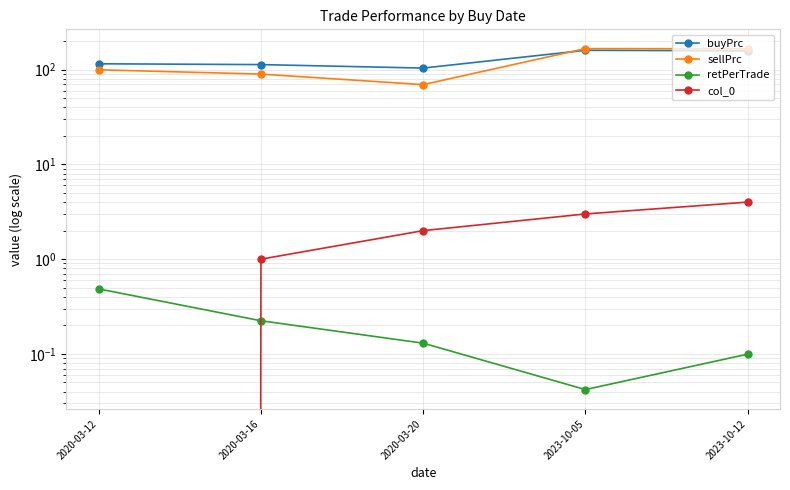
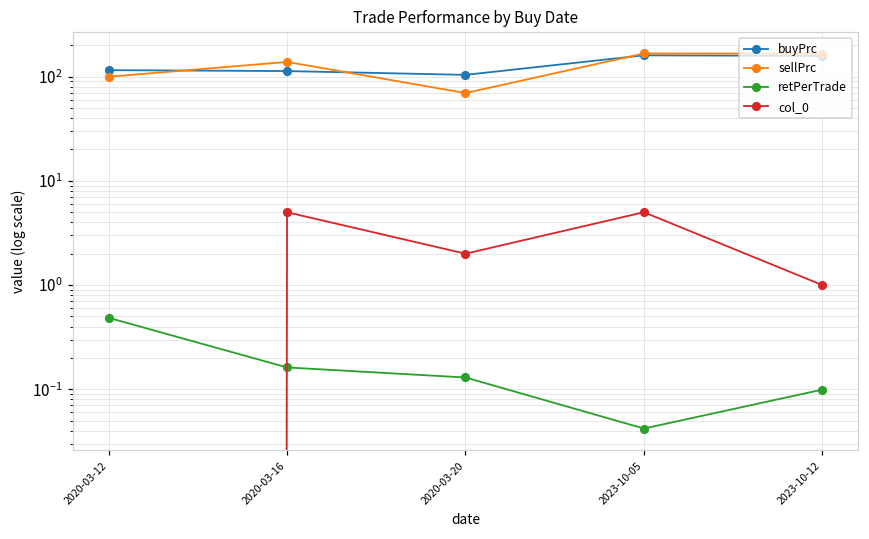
  {
    "buyPrc": {
      "2020-03-12": 120,
      "2020-03-16": 110,
      "2020-03-20": 100
    },
    "sellPrc": {
      "2020-03-12": 100,
-     "2020-03-16": 90,
+     "2020-03-16": 140,
      "2020-03-20": 70
    },
    "retPerTrade": {
      "2020-03-12": 0.5,
-     "2020-03-16": 0.22,
+     "2020-03-16": 0.16,
      "2020-03-20": 0.13,
      "2023-10-05": 0.04,
      "2023-10-12": 0.10
    },
    "col_0": {
-     "2020-03-16": 1,
+     "2020-03-16": 5,
      "2020-03-20": 2,
-     "2023-10-05": 3,
-     "2023-10-12": 4
+     "2023-10-05": 5,
+     "2023-10-12": 1
    }
  }
